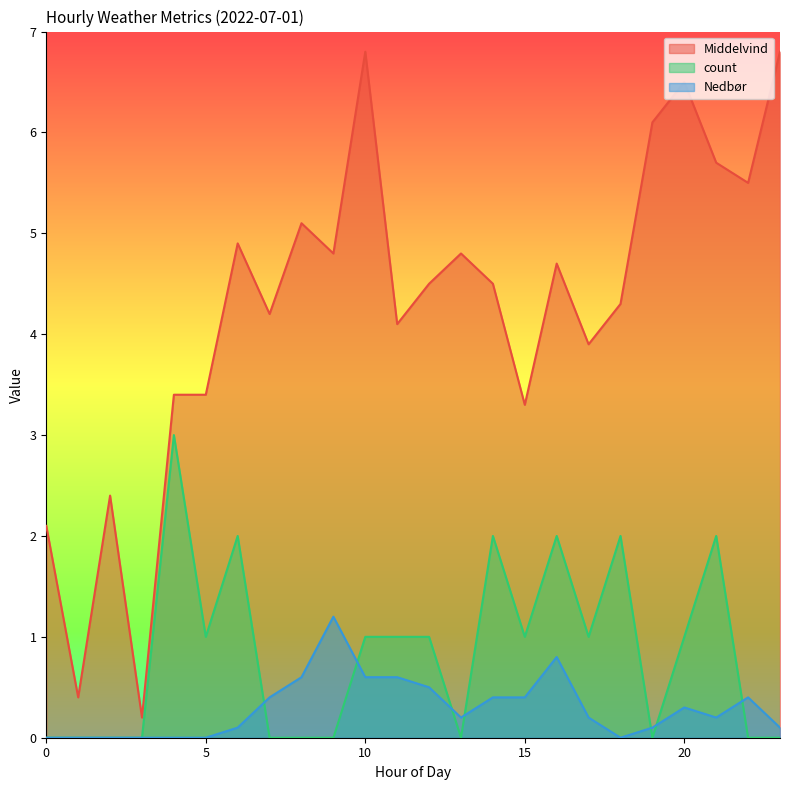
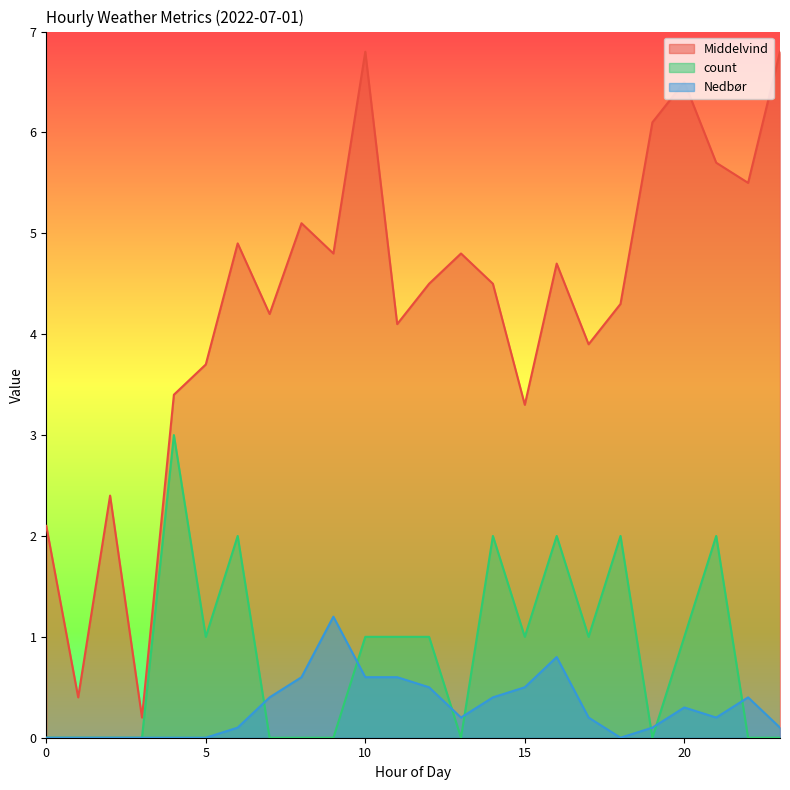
  {
    "Middelvind": {
      "0": 2.1,
-     "5": 3.4,
+     "5": 3.7,
      "10": 6.8,
      "15": 3.3
    },
    "count": {
      "5": 1.0,
      "10": 1.0,
      "15": 1.0,
      "20": 1.0
    },
    "Nedbør": {
      "5": 0.0,
      "10": 0.6,
-     "15": 0.4,
+     "15": 0.5,
      "20": 0.3
    }
  }
